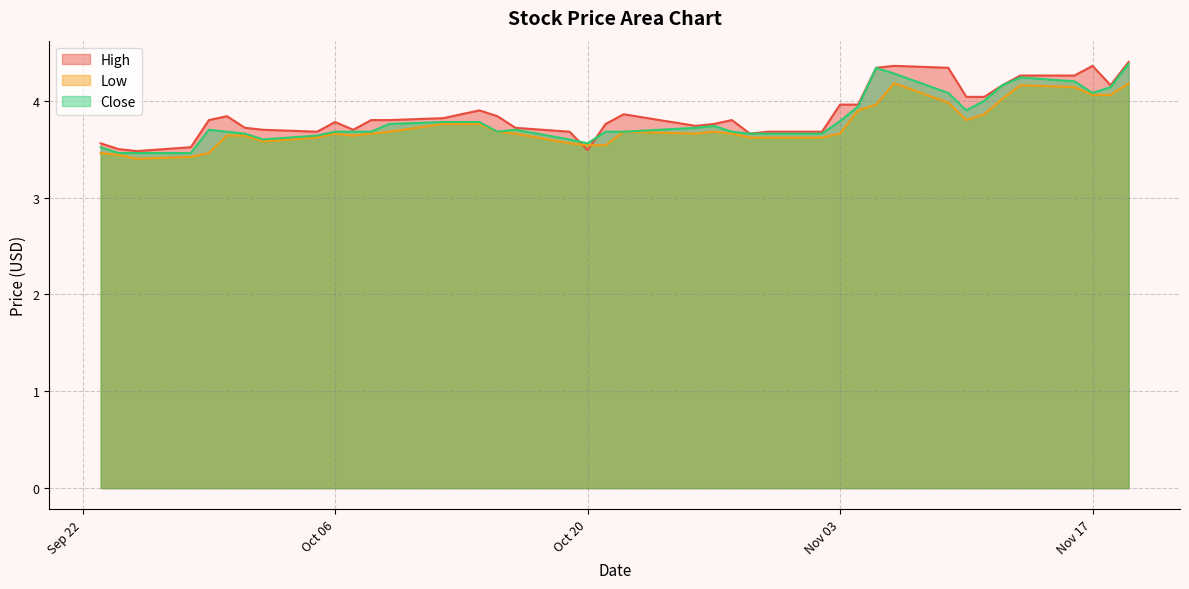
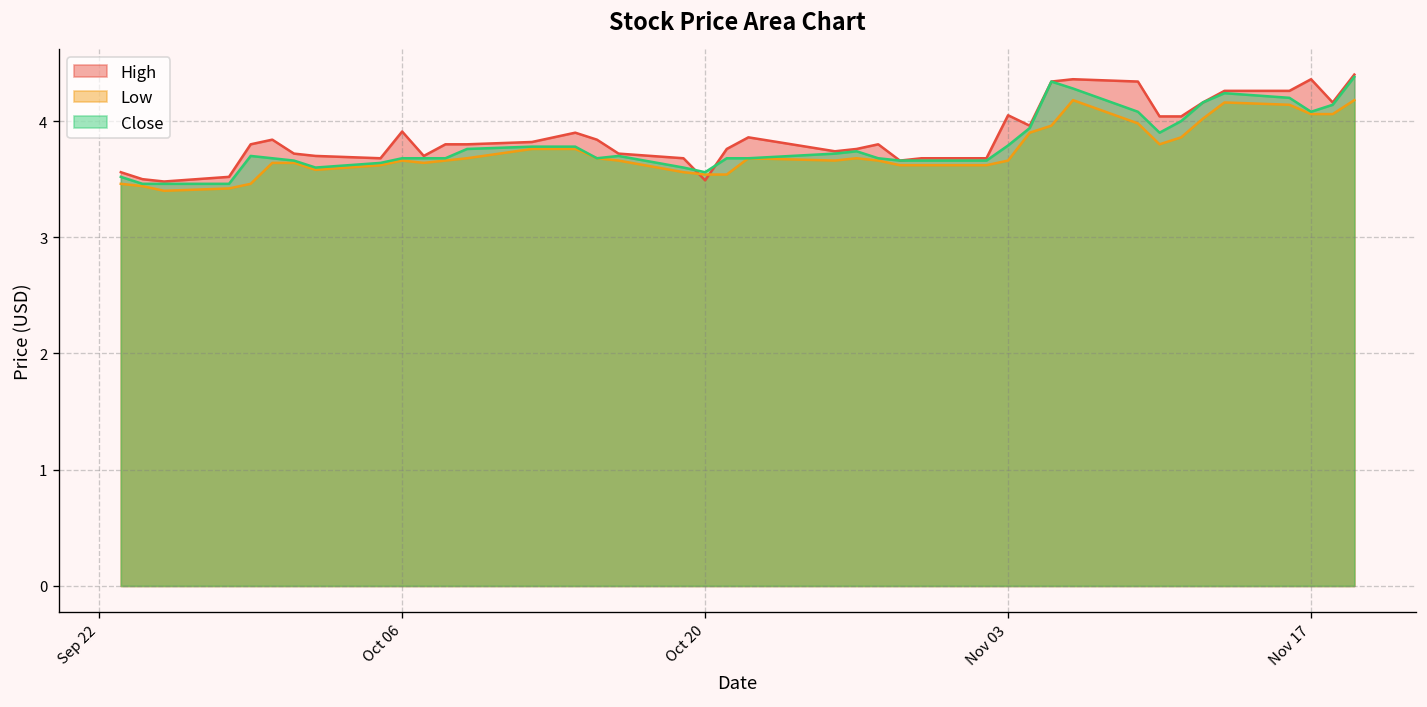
  {
    "High": {
-     "Oct 06": 3.8,
+     "Oct 06": 3.9,
      "Oct 20": 3.5,
-     "Nov 03": 4.0,
+     "Nov 03": 4.1,
      "Nov 17": 4.4
    },
    "Low": {
      "Nov 03": 3.7
    },
    "Close": {
      "Nov 03": 3.8
    }
  }
